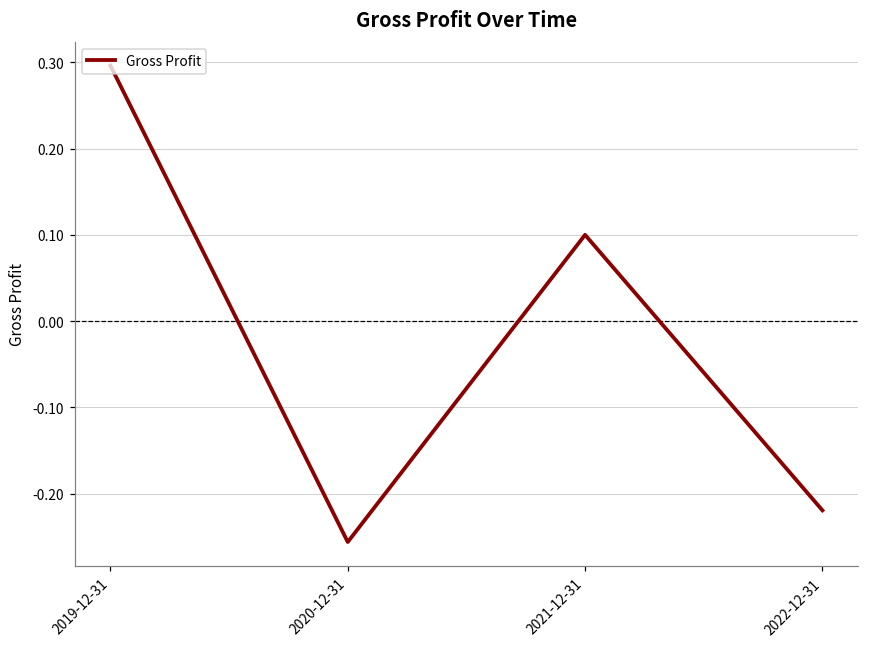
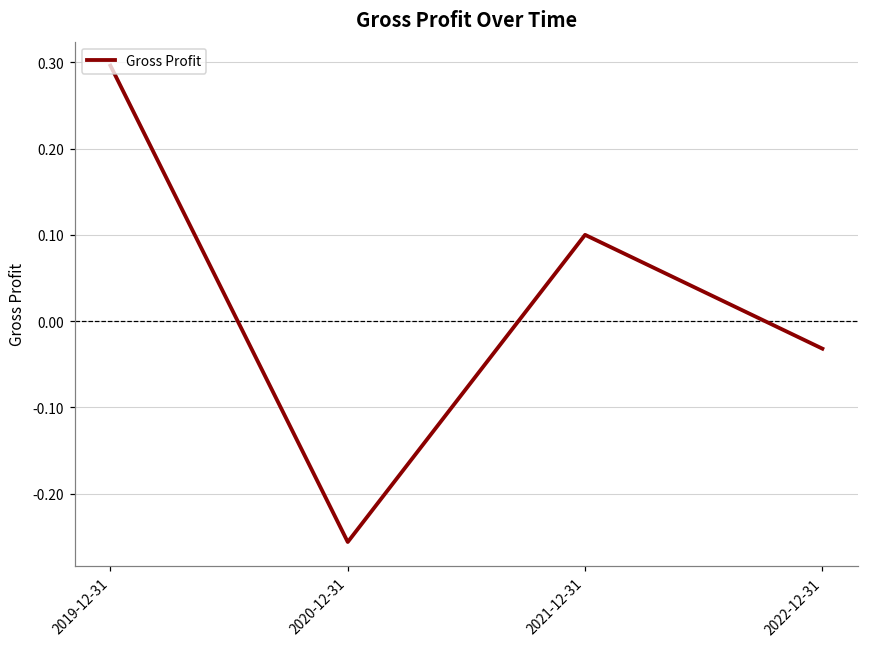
  {
    "2020-12-31": -0.26,
    "2021-12-31": 0.10,
-   "2022-12-31": -0.22
+   "2022-12-31": -0.03
  }
